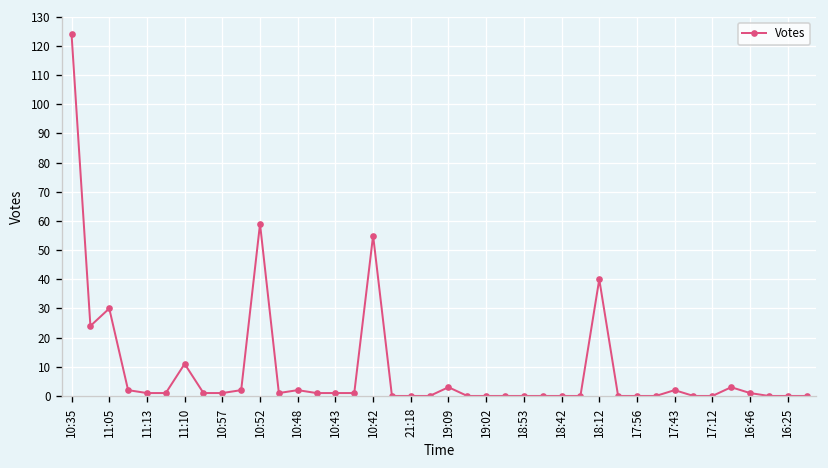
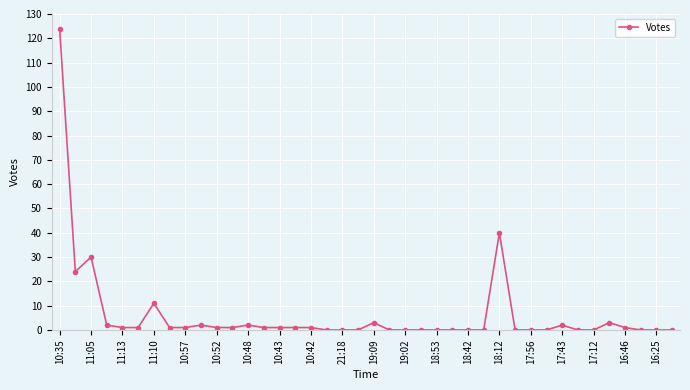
  {
    "10:35": 124,
    "11:05": 30,
    "11:13": 1,
    "11:10": 11,
    "10:57": 1,
-   "10:52": 59,
-   "10:42": 55,
+   "10:52": 1,
+   "10:42": 1,
    "21:18": 0,
    "19:09": 3,
    "19:02": 0,
    "18:53": 0,
    "18:42": 0,
    "18:12": 40,
    "17:56": 0,
    "17:43": 2,
    "17:12": 0,
    "16:25": 0
  }
